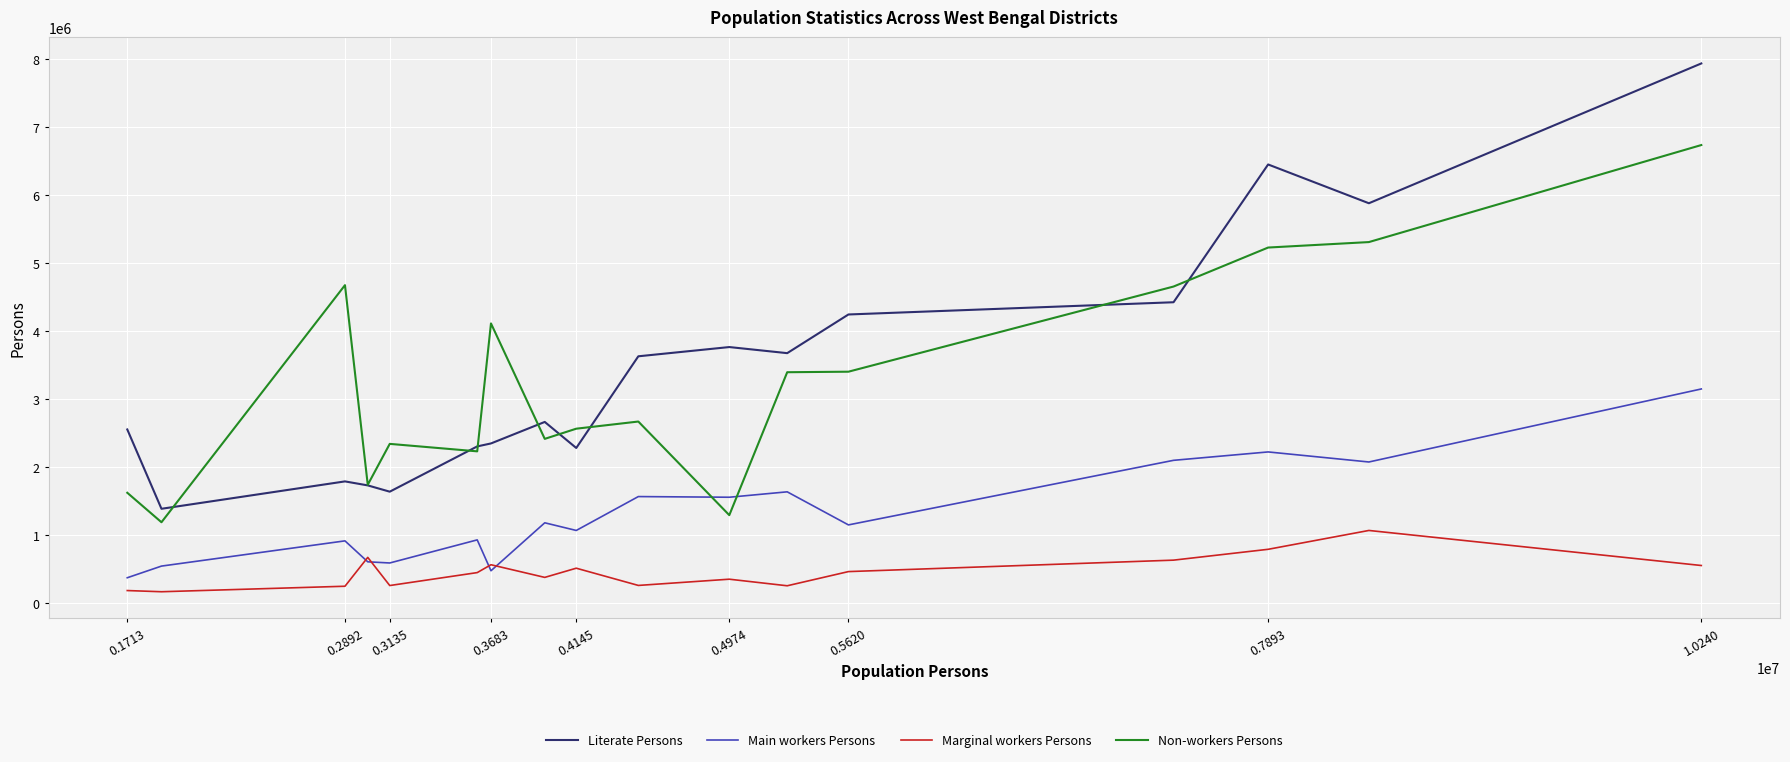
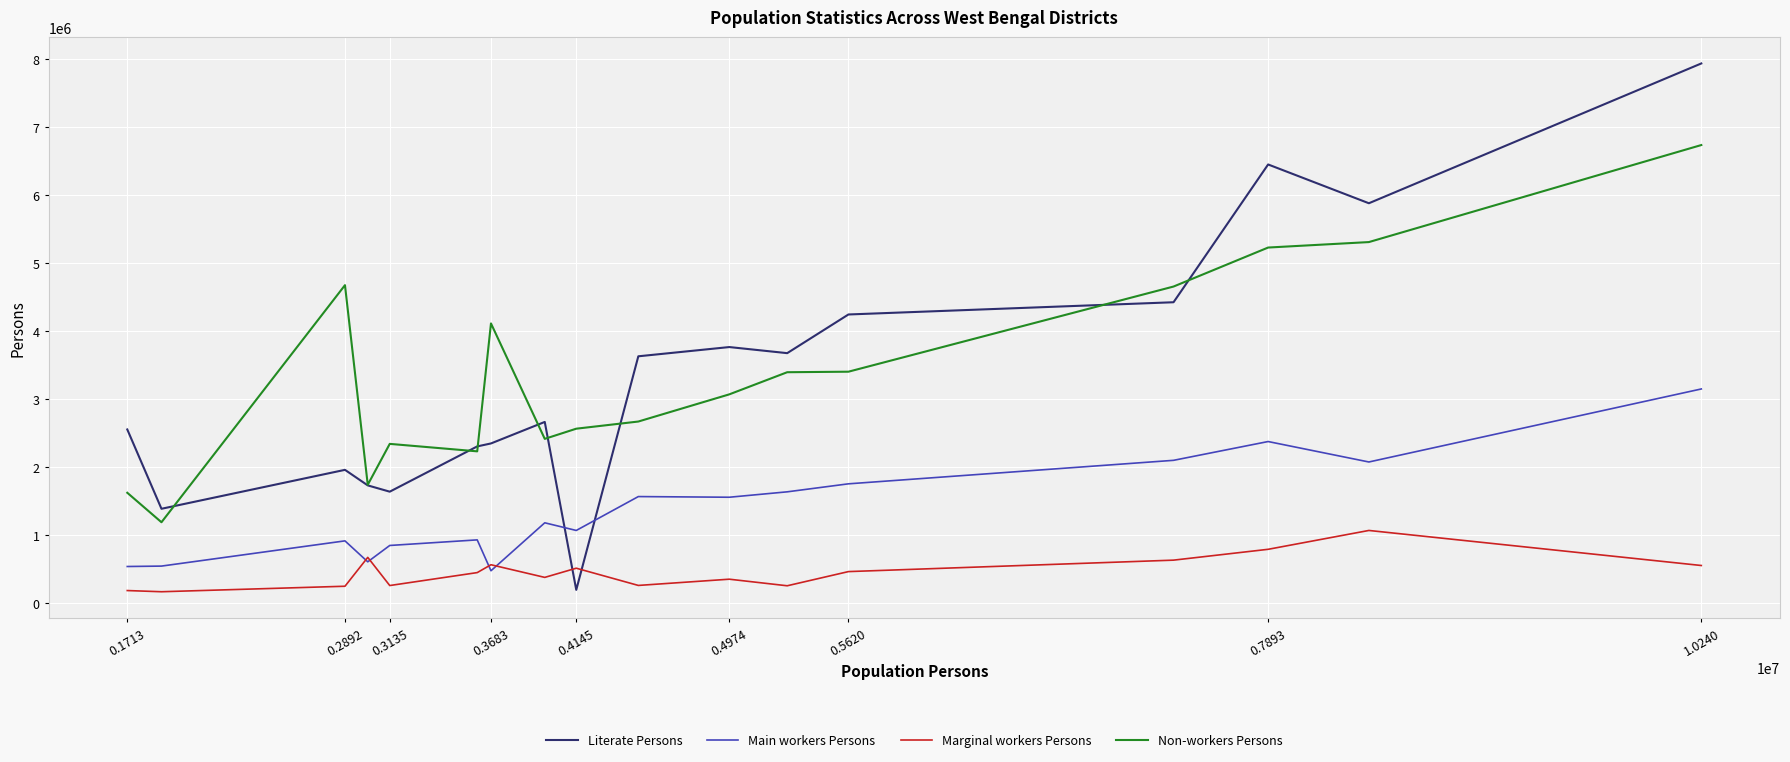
  {
    "Literate Persons": {
      "0.1713": 2600000,
-     "0.2892": 1800000,
+     "0.2892": 2000000,
      "0.3135": 1600000,
      "0.3683": 2300000,
-     "0.4145": 2300000,
+     "0.4145": 200000,
      "0.4974": 3800000,
      "0.5620": 4200000,
      "0.7893": 6500000,
      "1.0240": 7900000
    },
    "Main workers Persons": {
-     "0.1713": 400000,
+     "0.1713": 500000,
      "0.2892": 900000,
-     "0.3135": 600000,
+     "0.3135": 800000,
      "0.3683": 500000,
      "0.4145": 1100000,
      "0.4974": 1600000,
-     "0.5620": 1200000,
-     "0.7893": 2200000,
+     "0.5620": 1800000,
+     "0.7893": 2400000,
      "1.0240": 3200000
    },
    "Marginal workers Persons": {
      "0.1713": 200000,
      "0.2892": 200000,
      "0.3135": 300000,
      "0.3683": 600000,
      "0.4145": 500000,
      "0.4974": 400000,
      "0.5620": 500000,
      "0.7893": 800000,
      "1.0240": 600000
    },
    "Non-workers Persons": {
      "0.1713": 1600000,
      "0.2892": 4700000,
      "0.3135": 2300000,
      "0.3683": 4100000,
      "0.4145": 2600000,
-     "0.4974": 1300000,
+     "0.4974": 3100000,
      "0.5620": 3400000,
      "0.7893": 5200000,
      "1.0240": 6700000
    }
  }
